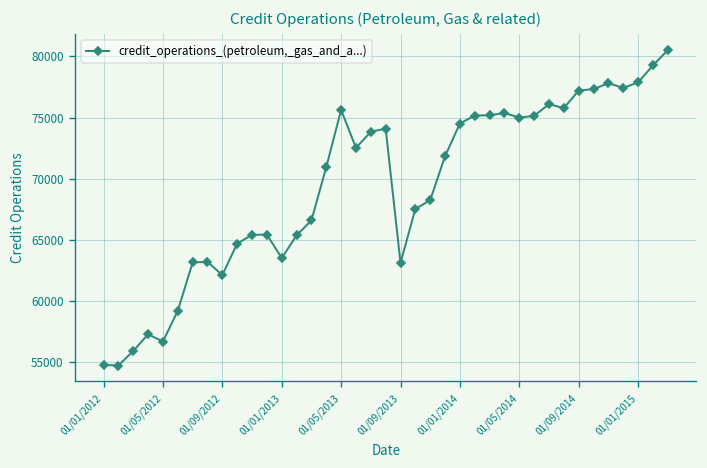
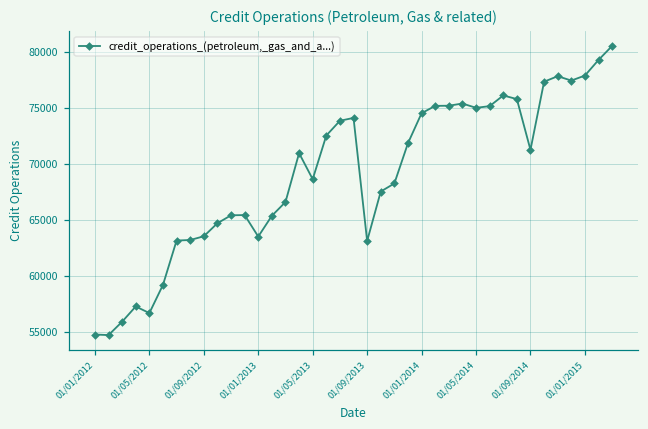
  {
    "01/01/2012": 54800,
    "01/05/2012": 56700,
-   "01/09/2012": 62100,
+   "01/09/2012": 63500,
    "01/01/2013": 63500,
-   "01/05/2013": 75600,
+   "01/05/2013": 68600,
    "01/09/2013": 63100,
    "01/01/2014": 74500,
    "01/05/2014": 75000,
-   "01/09/2014": 77200,
+   "01/09/2014": 71200,
    "01/01/2015": 77900
  }
